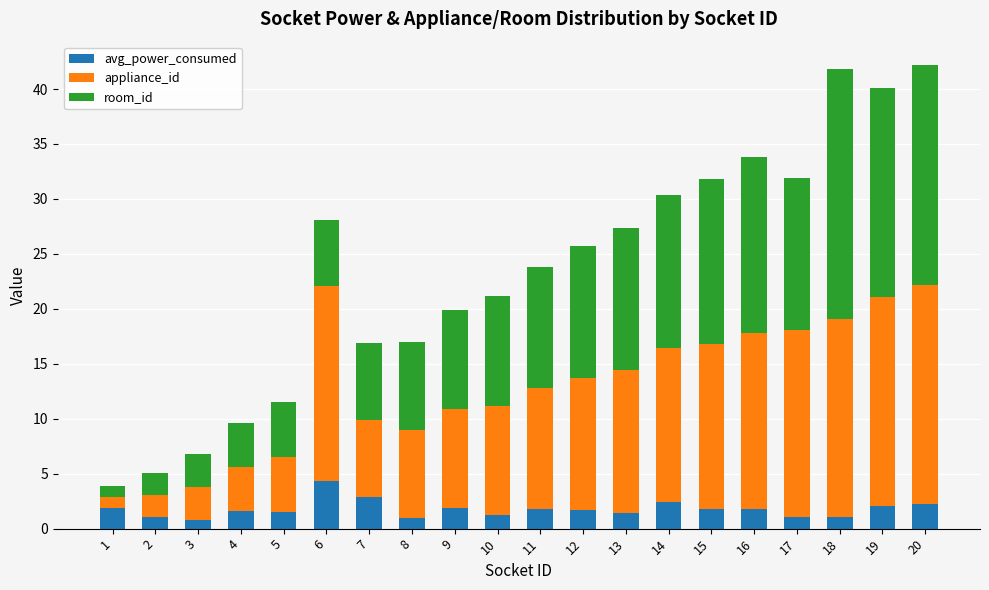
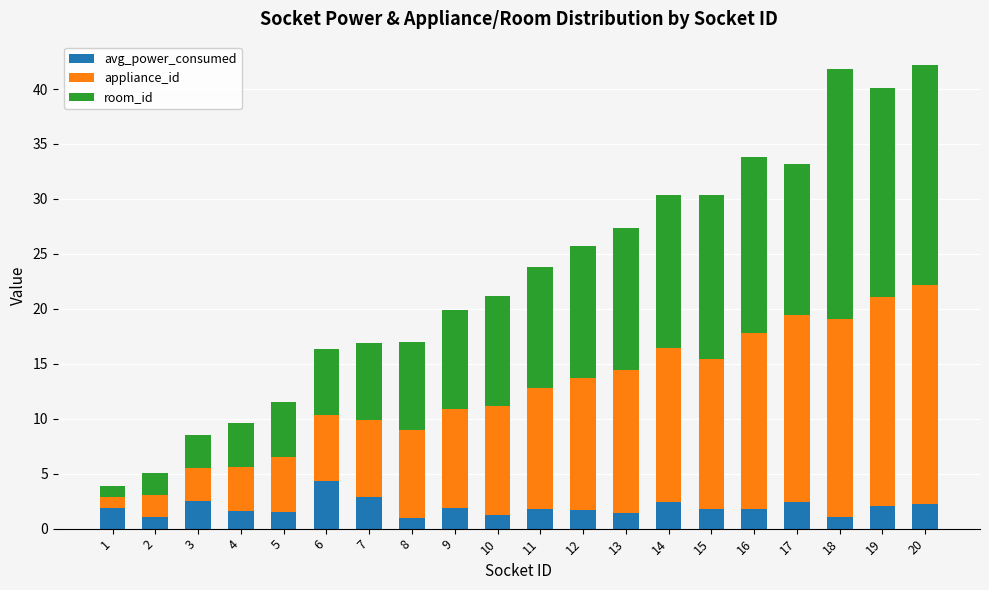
  {
    "avg_power_consumed": {
      "1": 1.9,
      "2": 1.1,
-     "3": 0.8,
+     "3": 2.5,
      "4": 1.6,
      "5": 1.5,
      "6": 4.3,
      "7": 2.9,
      "8": 1.0,
      "9": 1.9,
      "10": 1.2,
      "11": 1.8,
      "12": 1.7,
      "13": 1.4,
      "14": 2.4,
      "15": 1.8,
      "16": 1.8,
-     "17": 1.1,
+     "17": 2.4,
      "18": 1.1,
      "19": 2.1,
      "20": 2.2
    },
    "appliance_id": {
      "1": 1.0,
      "2": 2.0,
      "3": 3.0,
      "4": 4.0,
      "5": 5.0,
-     "6": 17.8,
+     "6": 6.0,
      "7": 7.0,
      "8": 8.0,
      "9": 9.0,
      "10": 10.0,
      "11": 11.0,
      "12": 12.0,
      "13": 13.0,
      "14": 14.0,
-     "15": 15.0,
+     "15": 13.6,
      "16": 16.0,
      "17": 17.0,
      "18": 18.0,
      "19": 19.0,
      "20": 20.0
    },
    "room_id": {
      "1": 1.0,
      "2": 2.0,
      "3": 3.0,
      "4": 4.0,
      "5": 5.0,
      "6": 6.0,
      "7": 7.0,
      "8": 8.0,
      "9": 9.0,
      "10": 10.0,
      "11": 11.0,
      "12": 12.0,
      "13": 13.0,
      "14": 14.0,
      "15": 15.0,
      "16": 16.0,
      "17": 13.8,
      "18": 22.7,
      "19": 19.0,
      "20": 20.0
    }
  }
